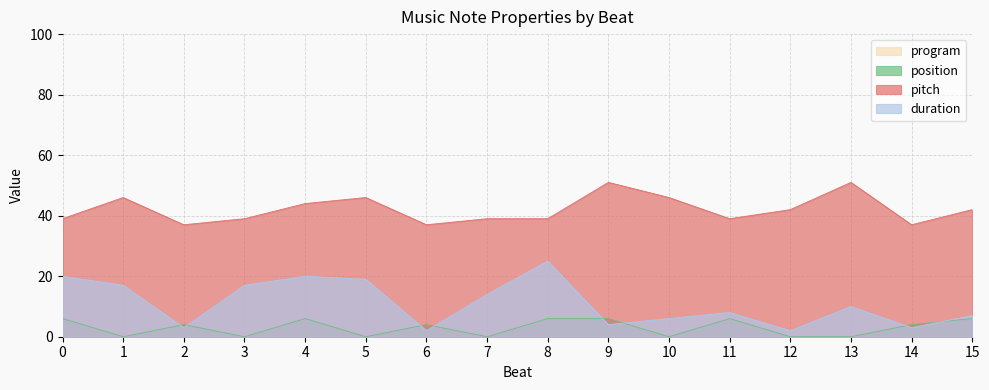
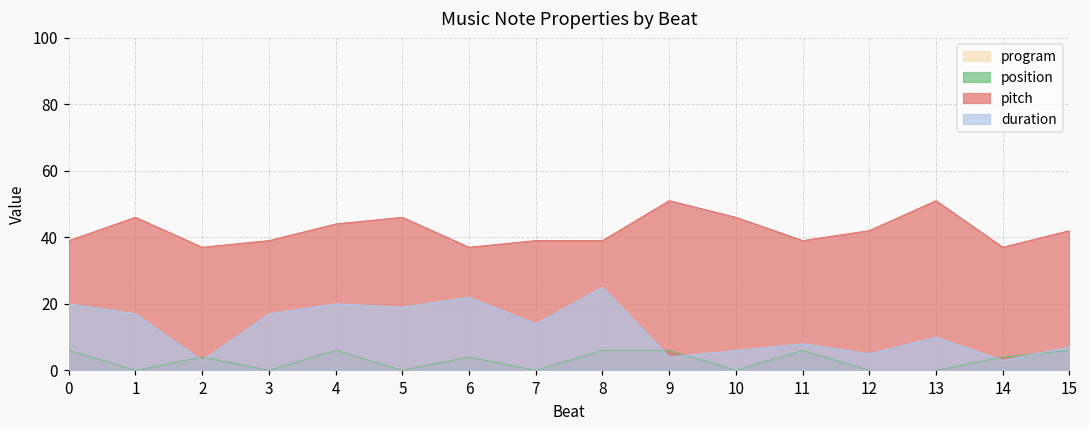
  {
    "program": {
      "0": 0,
      "2": 0,
      "4": 0,
      "6": 0,
      "8": 0,
      "9": 0,
      "11": 0,
      "14": 0,
      "15": 0
    },
    "position": {
      "0": 6,
      "2": 4,
      "4": 6,
      "6": 4,
      "8": 6,
      "9": 6,
      "11": 6,
      "14": 4,
      "15": 6
    },
    "pitch": {
      "0": 39,
      "1": 46,
      "2": 37,
      "3": 39,
      "4": 44,
      "5": 46,
      "6": 37,
      "7": 39,
      "8": 39,
      "9": 51,
      "10": 46,
      "11": 39,
      "12": 42,
      "13": 51,
      "14": 37,
      "15": 42
    },
    "duration": {
      "0": 20,
      "1": 17,
      "2": 3,
      "3": 17,
      "4": 20,
      "5": 19,
-     "6": 2,
+     "6": 22,
      "7": 14,
      "8": 25,
      "9": 4,
      "10": 6,
      "11": 8,
-     "12": 2,
+     "12": 5,
      "13": 10,
      "14": 3,
      "15": 7
    }
  }
